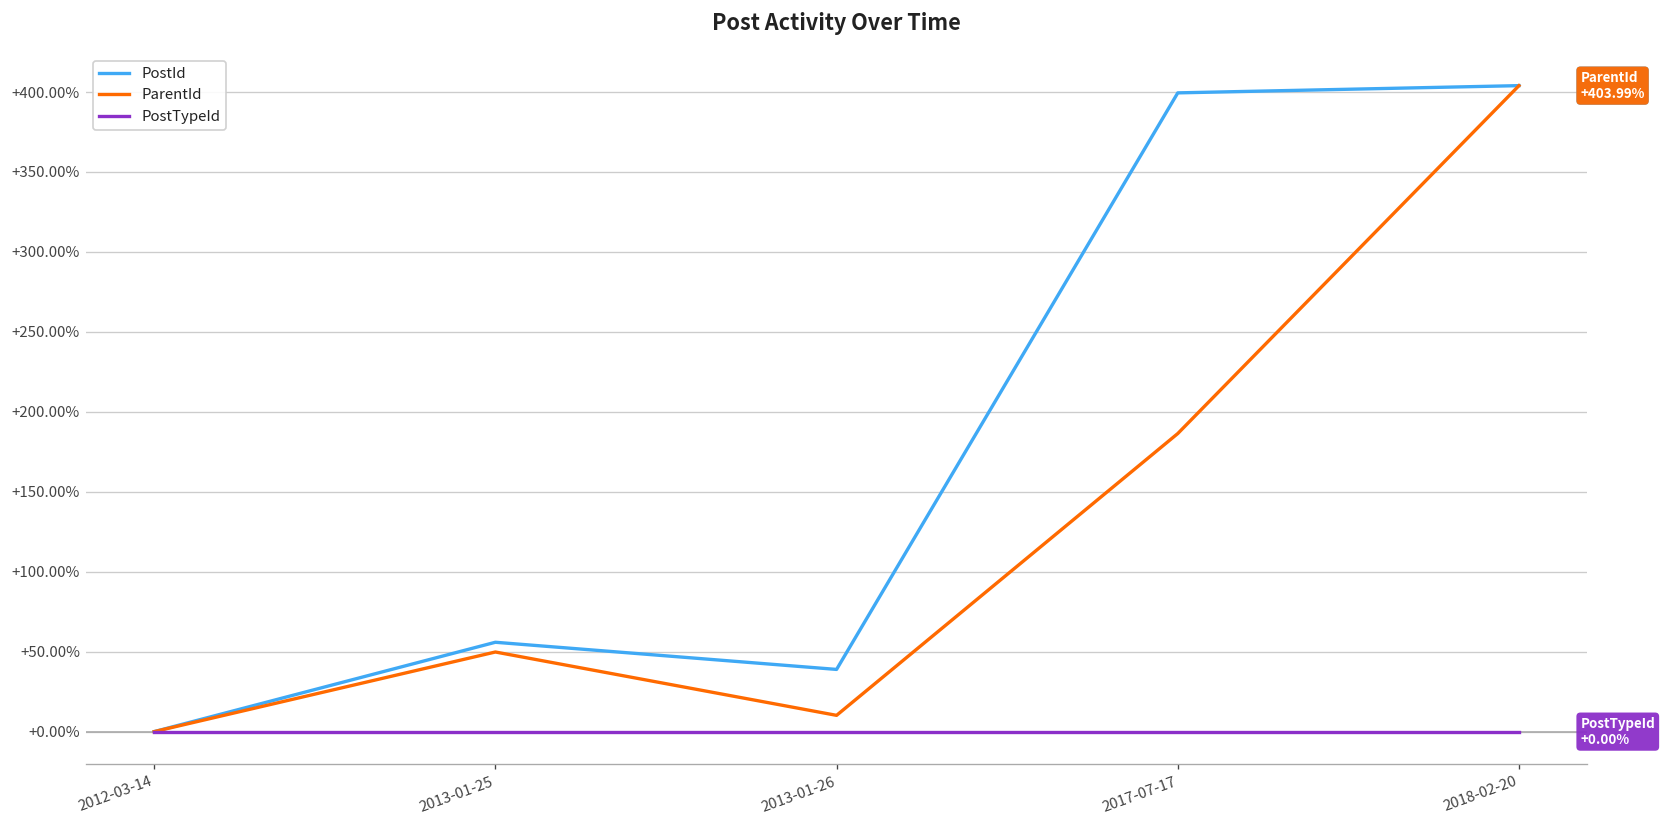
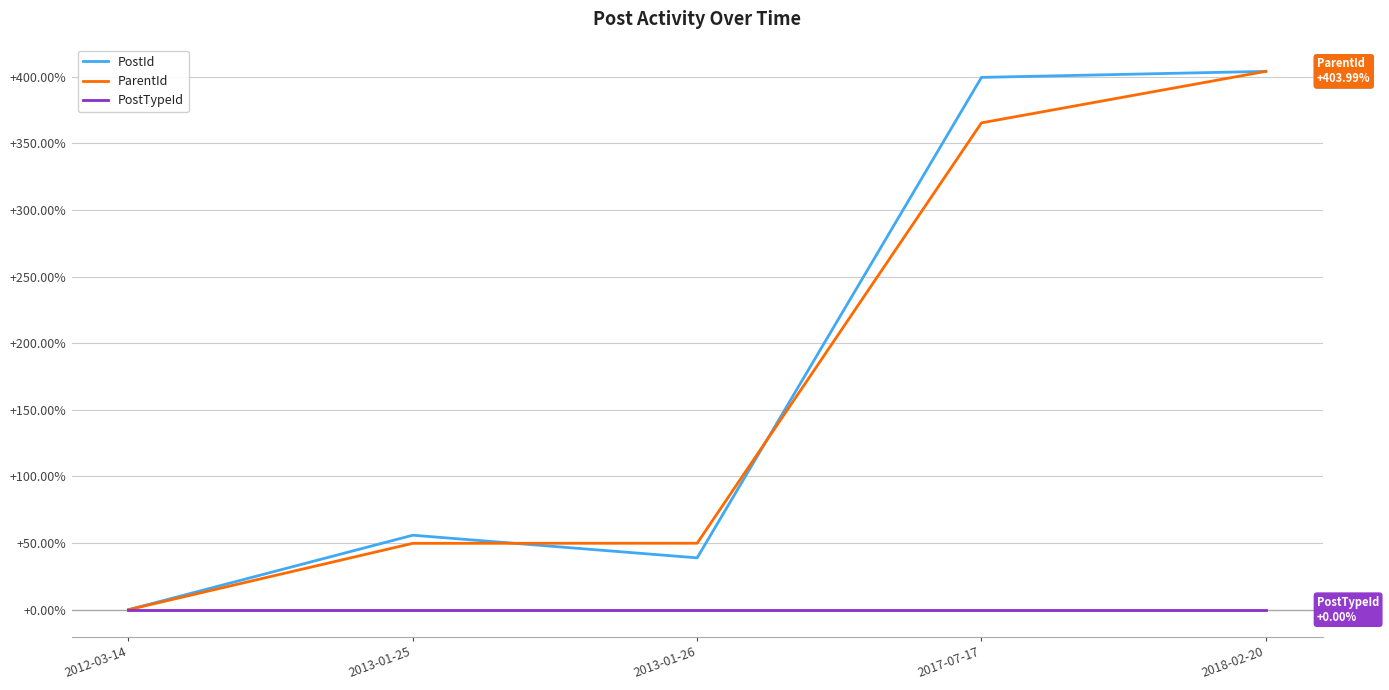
  {
    "PostId": {
      "2013-01-25": "+56%",
      "2013-01-26": "+39%",
      "2017-07-17": "+399%"
    },
    "ParentId": {
      "2013-01-25": "+50%",
-     "2013-01-26": "+10%",
-     "2017-07-17": "+186%"
+     "2013-01-26": "+50%",
+     "2017-07-17": "+365%"
    },
    "PostTypeId": {
      "2013-01-25": "+0%",
      "2013-01-26": "+0%",
      "2017-07-17": "+0%",
      "2018-02-20": "+0%"
    }
  }
